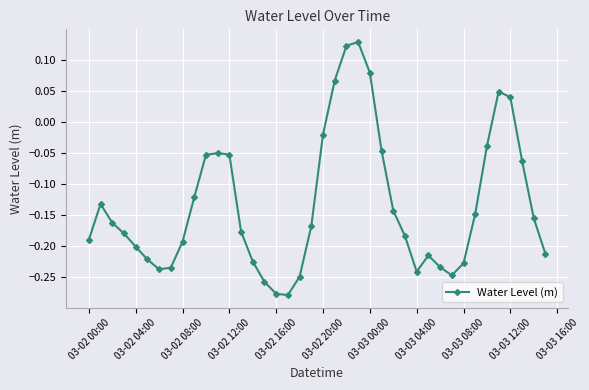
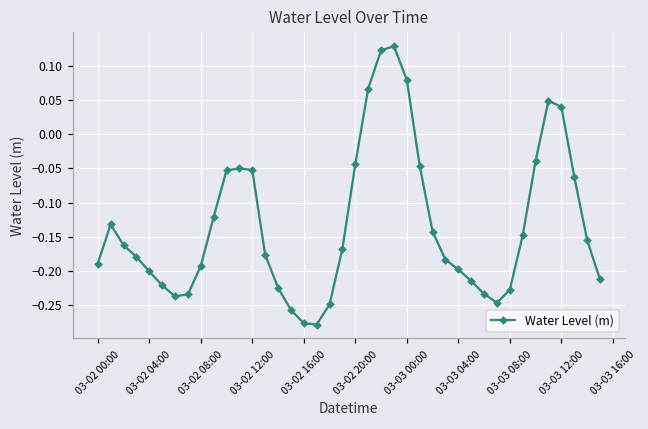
  {
    "03-02 00:00": -0.19,
    "03-02 04:00": -0.20,
    "03-02 08:00": -0.19,
    "03-02 12:00": -0.05,
    "03-02 16:00": -0.28,
-   "03-02 20:00": -0.02,
+   "03-02 20:00": -0.04,
    "03-03 00:00": 0.08,
-   "03-03 04:00": -0.24,
+   "03-03 04:00": -0.20,
    "03-03 08:00": -0.23,
    "03-03 12:00": 0.04
  }
